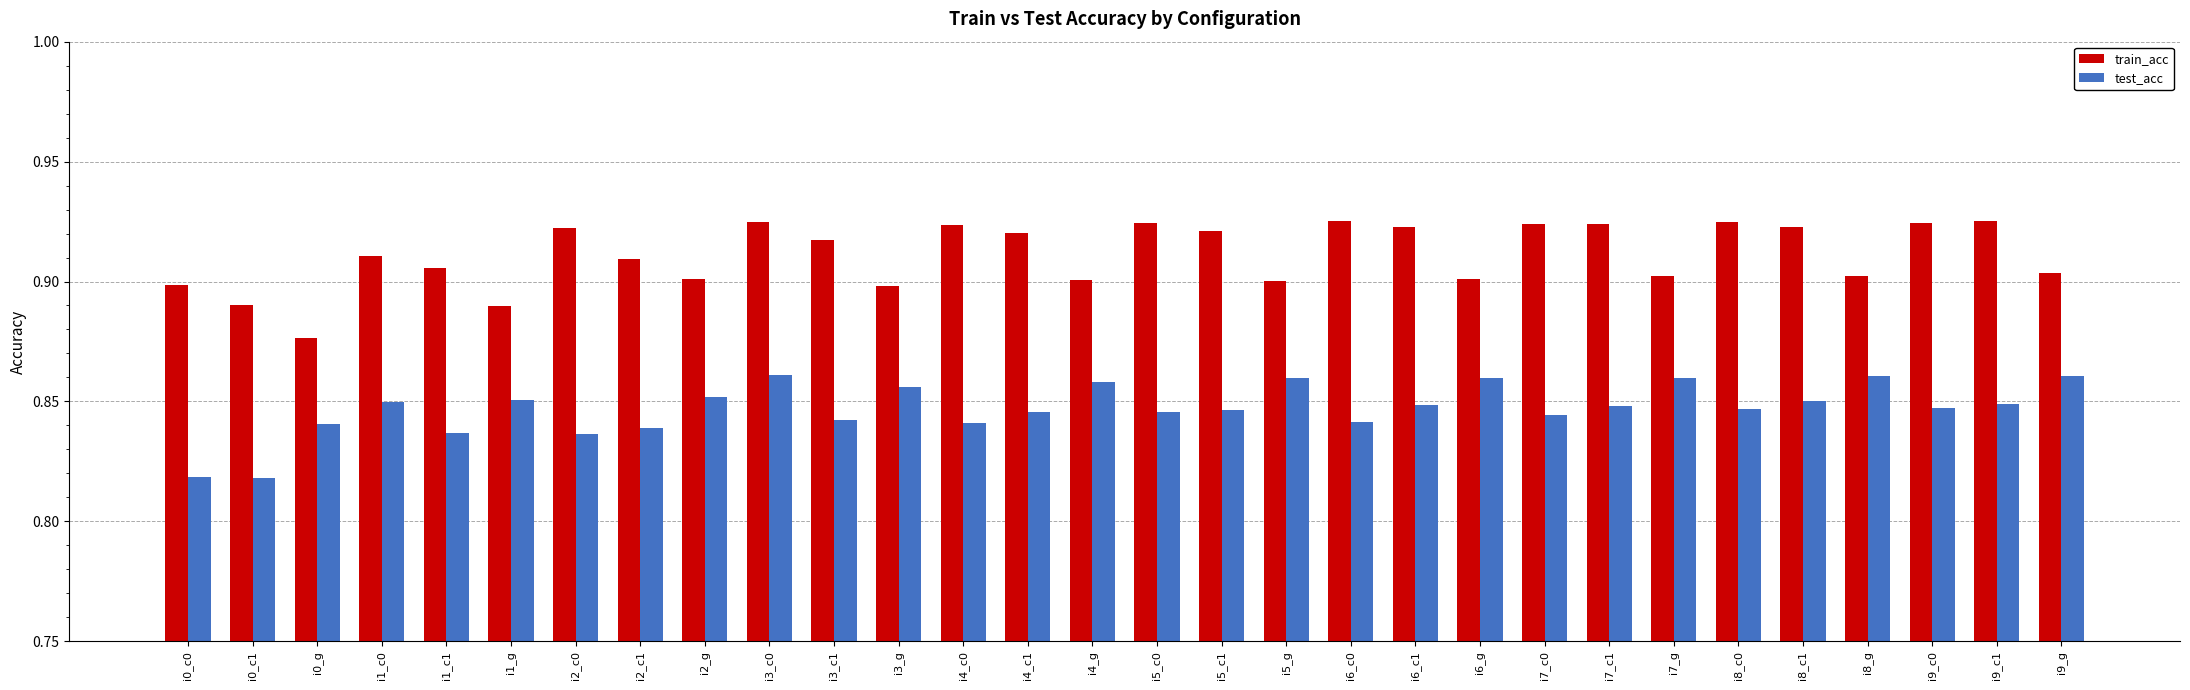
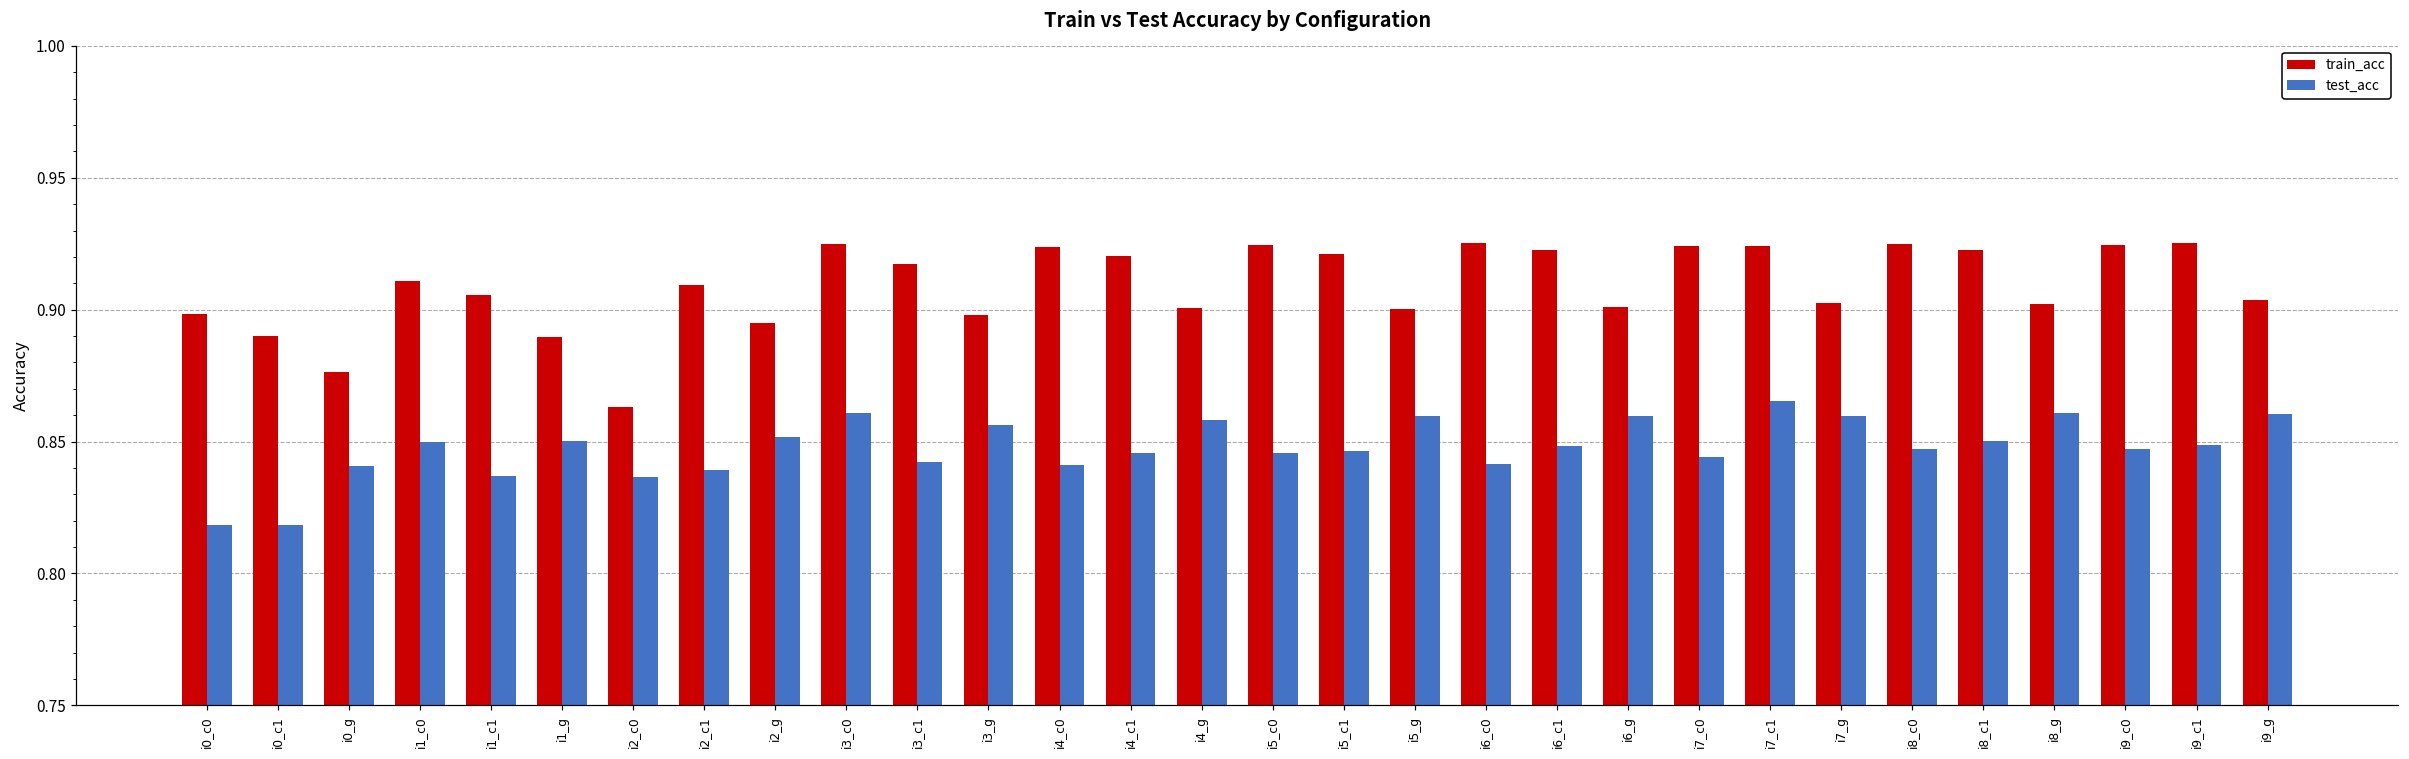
  {
    "train_acc": {
      "i0_c0": 0.898,
      "i0_c1": 0.890,
      "i0_g": 0.877,
      "i1_c0": 0.911,
      "i1_c1": 0.906,
      "i1_g": 0.890,
-     "i2_c0": 0.922,
+     "i2_c0": 0.863,
      "i2_c1": 0.909,
-     "i2_g": 0.901,
+     "i2_g": 0.895,
      "i3_c0": 0.925,
      "i3_c1": 0.917,
      "i3_g": 0.898,
      "i4_c0": 0.924,
      "i4_c1": 0.920,
      "i4_g": 0.901,
      "i5_c0": 0.925,
      "i5_c1": 0.921,
      "i5_g": 0.900,
      "i6_c0": 0.925,
      "i6_c1": 0.923,
      "i6_g": 0.901,
      "i7_c0": 0.924,
      "i7_c1": 0.924,
      "i7_g": 0.902,
      "i8_c0": 0.925,
      "i8_c1": 0.923,
      "i8_g": 0.902,
      "i9_c0": 0.925,
      "i9_c1": 0.925,
      "i9_g": 0.904
    },
    "test_acc": {
      "i0_c0": 0.818,
      "i0_c1": 0.818,
      "i0_g": 0.841,
      "i1_c0": 0.850,
      "i1_c1": 0.837,
      "i1_g": 0.850,
      "i2_c0": 0.837,
      "i2_c1": 0.839,
      "i2_g": 0.852,
      "i3_c0": 0.861,
      "i3_c1": 0.842,
      "i3_g": 0.856,
      "i4_c0": 0.841,
      "i4_c1": 0.846,
      "i4_g": 0.858,
      "i5_c0": 0.846,
      "i5_c1": 0.847,
      "i5_g": 0.860,
      "i6_c0": 0.842,
      "i6_c1": 0.849,
      "i6_g": 0.860,
      "i7_c0": 0.844,
-     "i7_c1": 0.848,
+     "i7_c1": 0.866,
      "i7_g": 0.860,
      "i8_c0": 0.847,
      "i8_c1": 0.850,
      "i8_g": 0.861,
      "i9_c0": 0.847,
      "i9_c1": 0.849,
      "i9_g": 0.861
    }
  }
